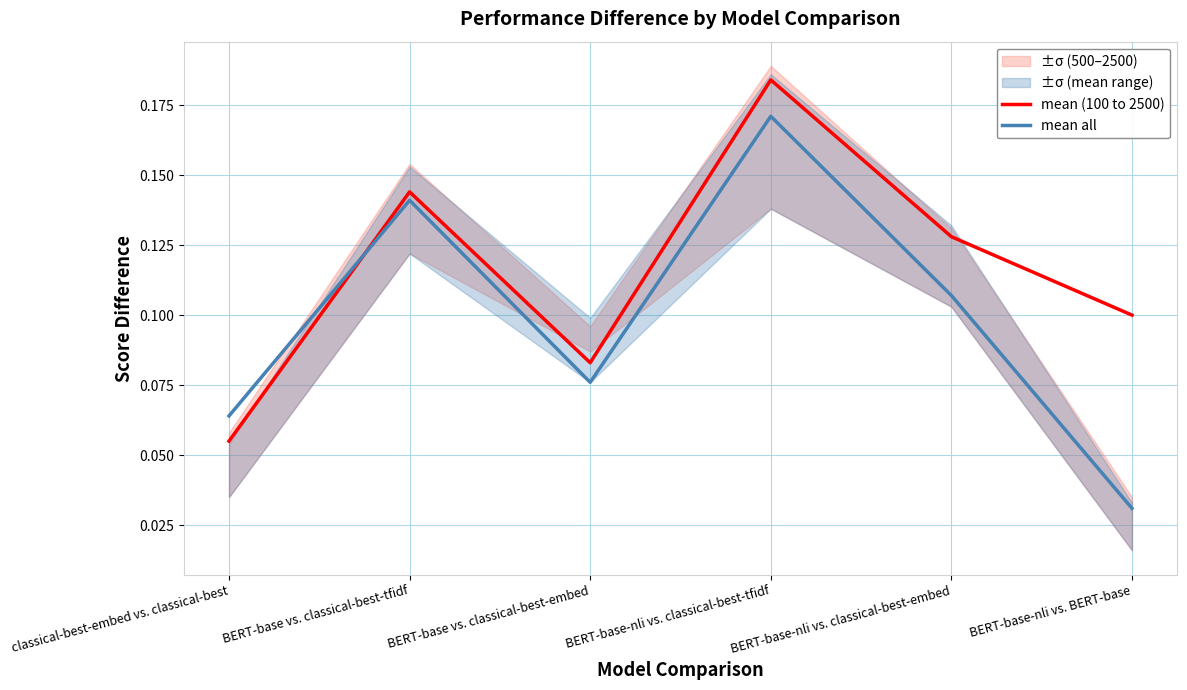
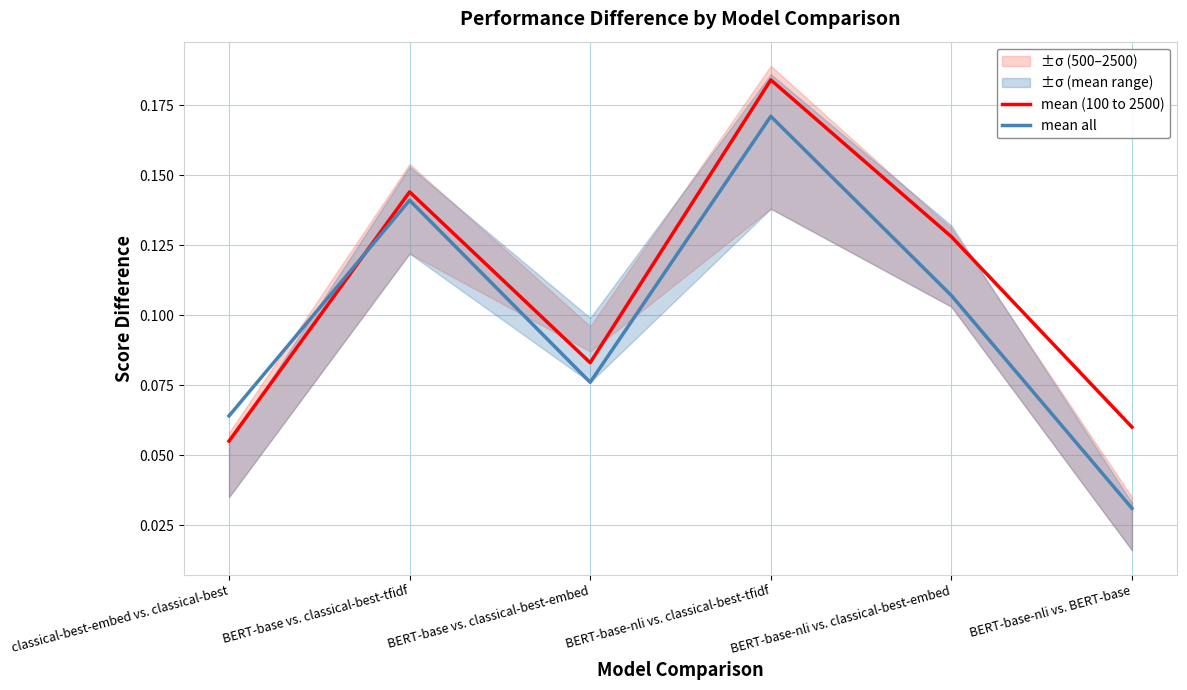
  {
    "mean (100 to 2500)": {
      "classical-best-embed vs. classical-best": 0.055,
      "BERT-base vs. classical-best-tfidf": 0.144,
      "BERT-base vs. classical-best-embed": 0.083,
      "BERT-base-nli vs. classical-best-tfidf": 0.184,
      "BERT-base-nli vs. classical-best-embed": 0.128,
-     "BERT-base-nli vs. BERT-base": 0.10
+     "BERT-base-nli vs. BERT-base": 0.06
    }
  }
